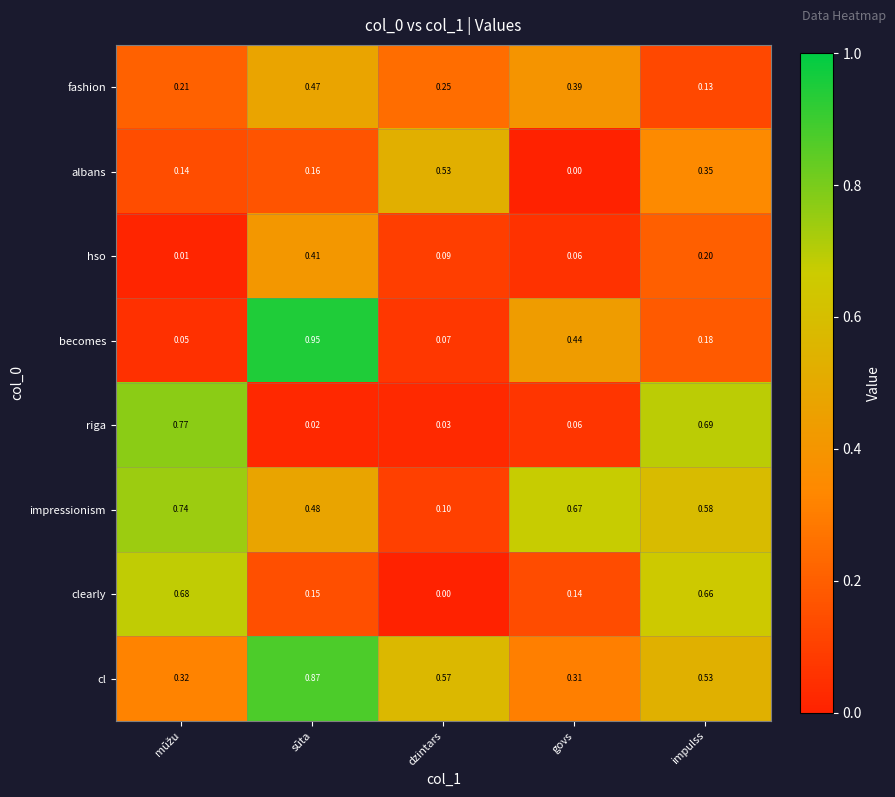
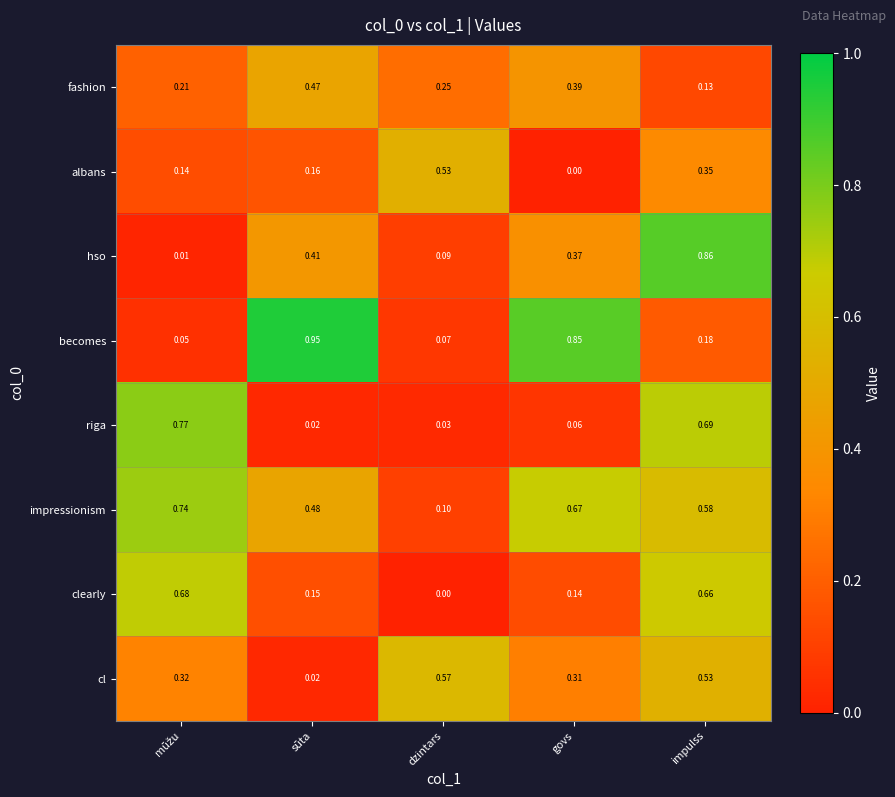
  {
    "fashion": {
      "mūžu": 0.21,
      "sūta": 0.47,
      "dzintars": 0.25,
      "govs": 0.39,
      "impulss": 0.13
    },
    "albans": {
      "mūžu": 0.14,
      "sūta": 0.16,
      "dzintars": 0.53,
      "govs": 0.00,
      "impulss": 0.35
    },
    "hso": {
      "mūžu": 0.01,
      "sūta": 0.41,
      "dzintars": 0.09,
-     "govs": 0.06,
-     "impulss": 0.20
+     "govs": 0.37,
+     "impulss": 0.86
    },
    "becomes": {
      "mūžu": 0.05,
      "sūta": 0.95,
      "dzintars": 0.07,
-     "govs": 0.44,
+     "govs": 0.85,
      "impulss": 0.18
    },
    "riga": {
      "mūžu": 0.77,
      "sūta": 0.02,
      "dzintars": 0.03,
      "govs": 0.06,
      "impulss": 0.69
    },
    "impressionism": {
      "mūžu": 0.74,
      "sūta": 0.48,
      "dzintars": 0.10,
      "govs": 0.67,
      "impulss": 0.58
    },
    "clearly": {
      "mūžu": 0.68,
      "sūta": 0.15,
      "dzintars": 0.00,
      "govs": 0.14,
      "impulss": 0.66
    },
    "cl": {
      "mūžu": 0.32,
-     "sūta": 0.87,
+     "sūta": 0.02,
      "dzintars": 0.57,
      "govs": 0.31,
      "impulss": 0.53
    }
  }
